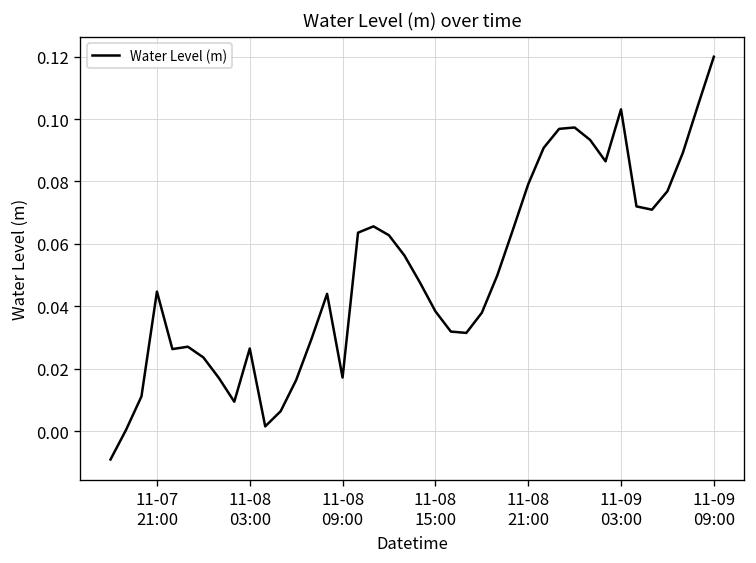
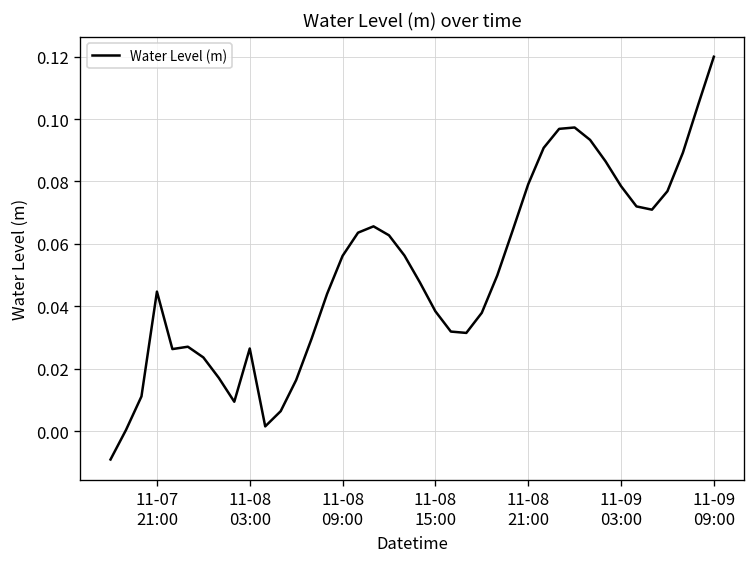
  {
    "11-07 21:00": 0.045,
    "11-08 03:00": 0.026,
-   "11-08 09:00": 0.017,
+   "11-08 09:00": 0.056,
    "11-08 15:00": 0.038,
    "11-08 21:00": 0.079,
-   "11-09 03:00": 0.103,
+   "11-09 03:00": 0.079,
    "11-09 09:00": 0.120
  }
